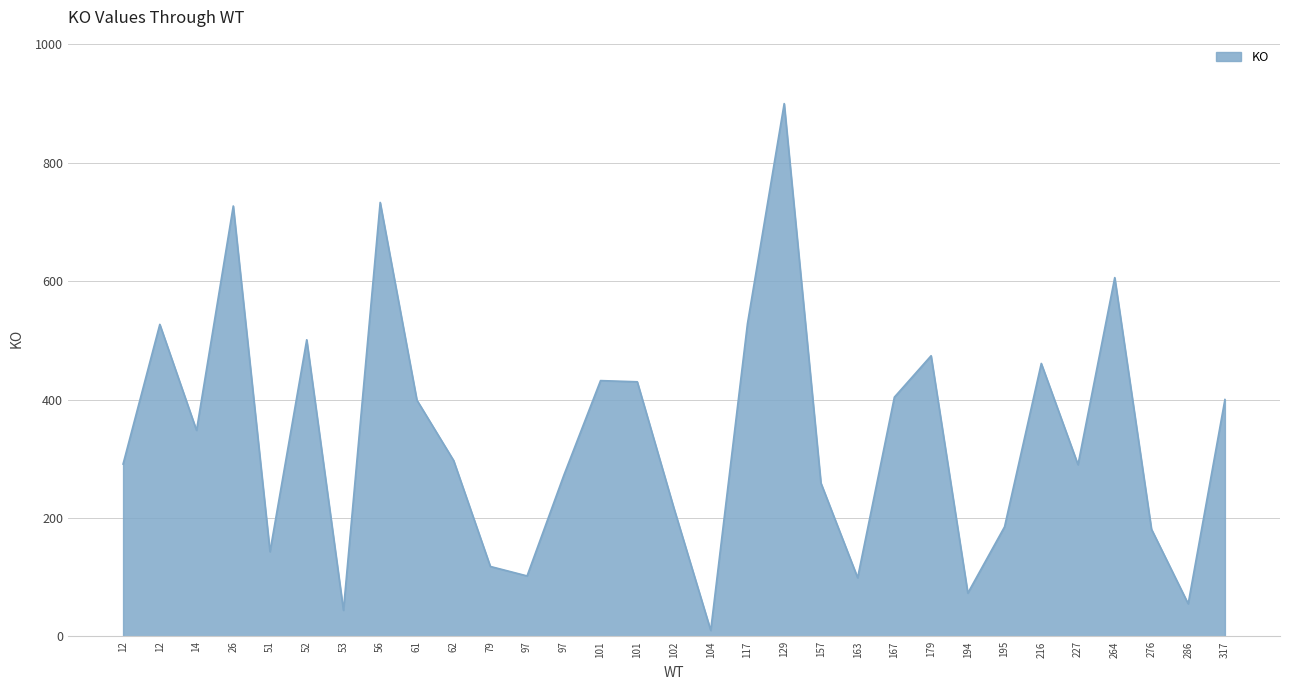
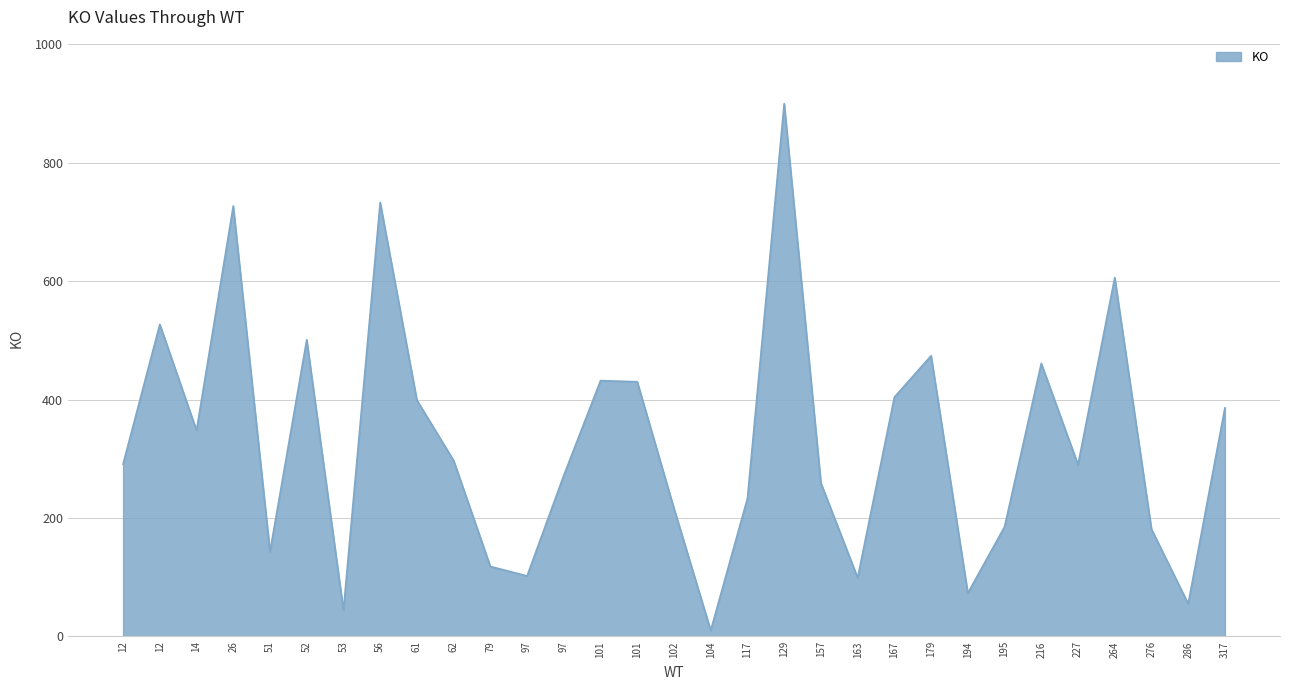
  {
    "14": 350,
    "26": 730,
    "51": 140,
    "52": 500,
    "53": 40,
    "56": 730,
    "61": 400,
    "62": 300,
    "79": 120,
    "102": 220,
    "104": 10,
-   "117": 530,
+   "117": 230,
    "129": 900,
    "157": 260,
    "163": 100,
    "167": 400,
    "179": 470,
    "194": 70,
    "195": 190,
    "216": 460,
    "227": 290,
    "264": 610,
    "276": 180,
    "286": 60,
-   "317": 400
+   "317": 390
  }
